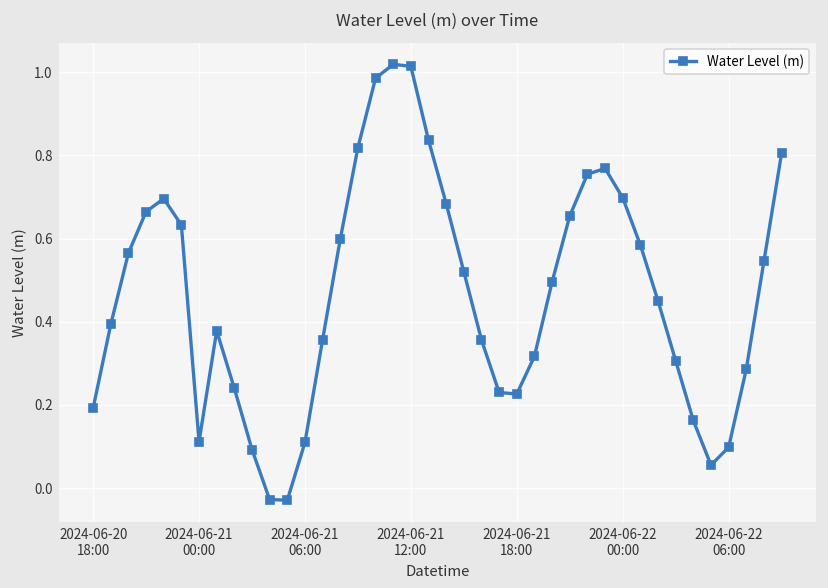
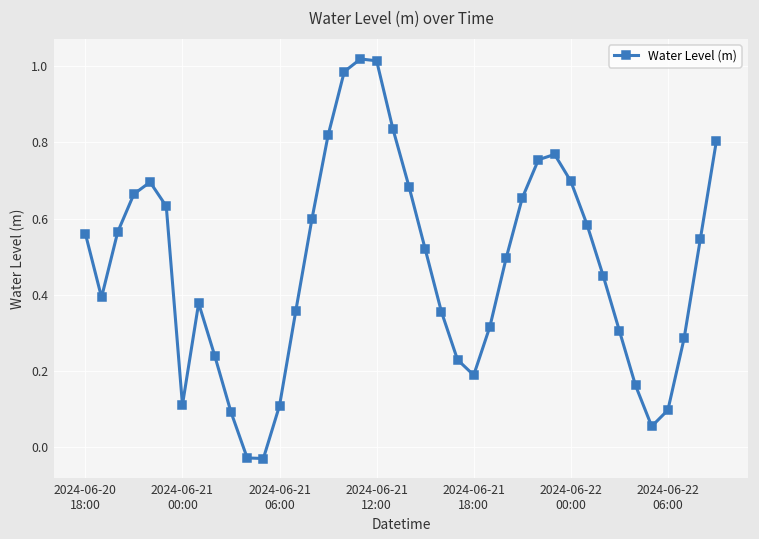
  {
-   "2024-06-20 18:00": 0.19,
+   "2024-06-20 18:00": 0.56,
    "2024-06-21 00:00": 0.11,
    "2024-06-21 06:00": 0.11,
    "2024-06-21 12:00": 1.01,
-   "2024-06-21 18:00": 0.23,
+   "2024-06-21 18:00": 0.19,
    "2024-06-22 00:00": 0.70,
    "2024-06-22 06:00": 0.10
  }
